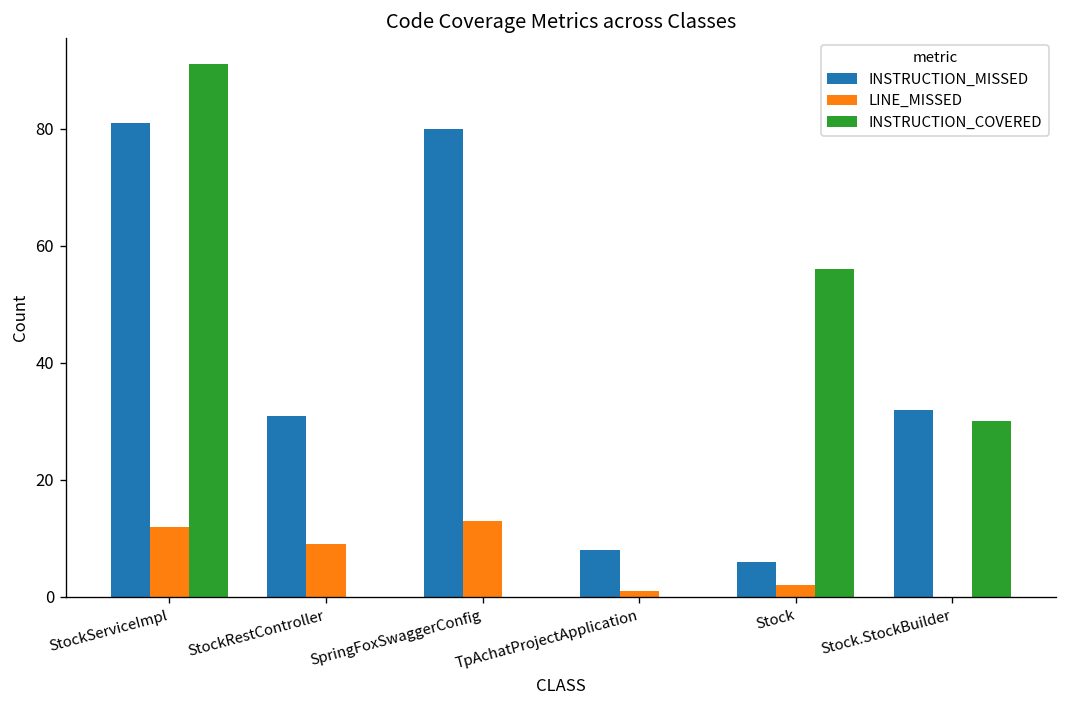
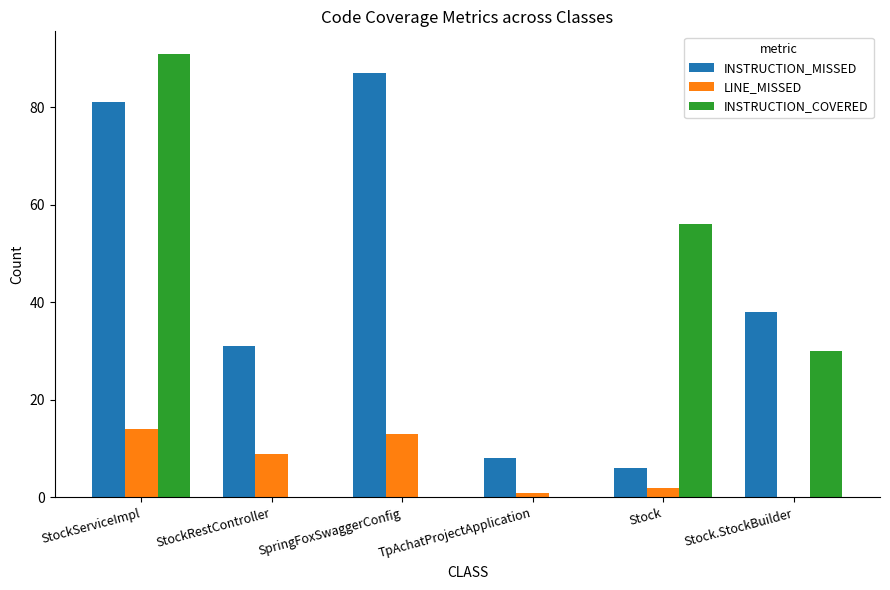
  {
    "INSTRUCTION_MISSED": {
      "StockServiceImpl": 81,
      "StockRestController": 31,
-     "SpringFoxSwaggerConfig": 80,
+     "SpringFoxSwaggerConfig": 87,
      "TpAchatProjectApplication": 8,
      "Stock": 6,
-     "Stock.StockBuilder": 32
+     "Stock.StockBuilder": 38
    },
    "LINE_MISSED": {
-     "StockServiceImpl": 12,
+     "StockServiceImpl": 14,
      "StockRestController": 9,
      "SpringFoxSwaggerConfig": 13,
      "TpAchatProjectApplication": 1,
      "Stock": 2,
      "Stock.StockBuilder": 0
    },
    "INSTRUCTION_COVERED": {
      "StockServiceImpl": 91,
      "StockRestController": 0,
      "SpringFoxSwaggerConfig": 0,
      "TpAchatProjectApplication": 0,
      "Stock": 56,
      "Stock.StockBuilder": 30
    }
  }
